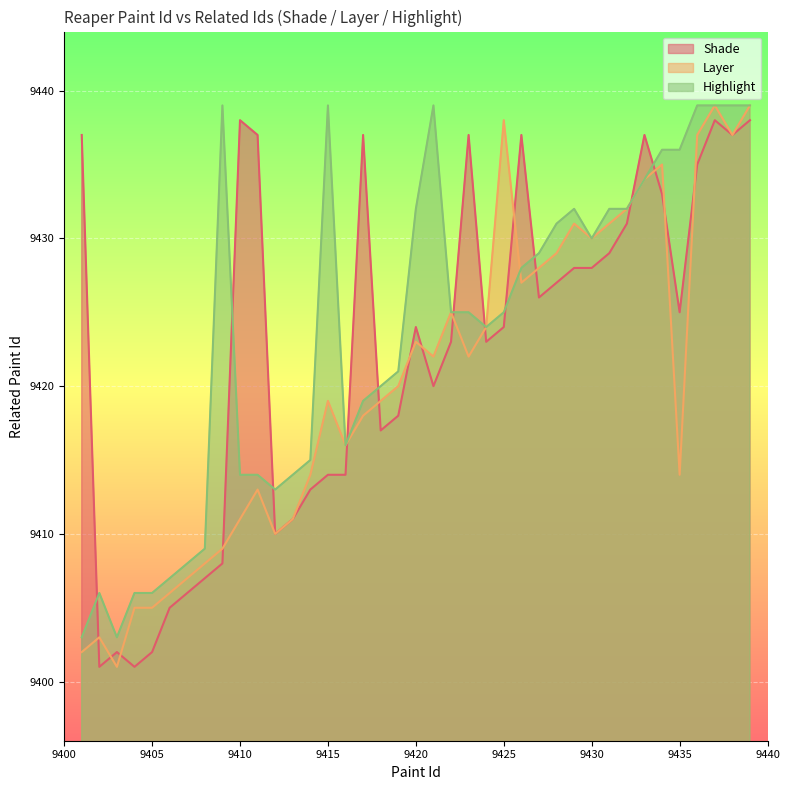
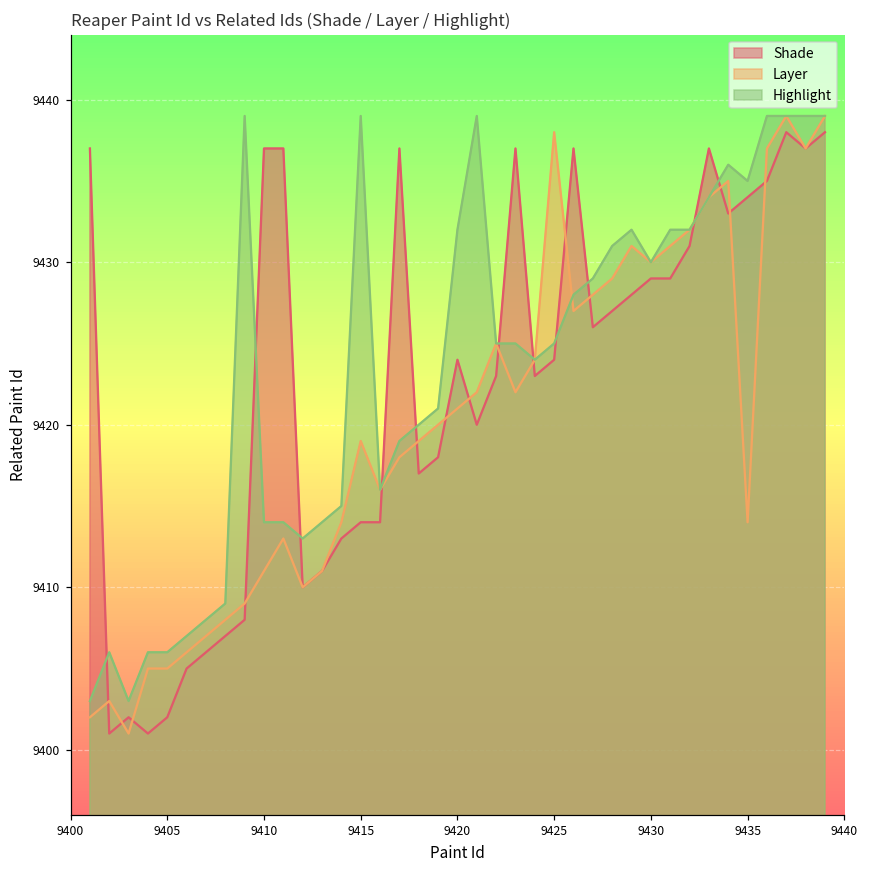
  {
    "Shade": {
      "9405": 9402,
-     "9410": 9438,
+     "9410": 9437,
      "9415": 9414,
      "9420": 9424,
      "9425": 9424,
-     "9430": 9428,
-     "9435": 9425
+     "9430": 9429,
+     "9435": 9434
    },
    "Layer": {
      "9405": 9405,
      "9410": 9411,
      "9415": 9419,
-     "9420": 9423,
+     "9420": 9421,
      "9425": 9438,
      "9435": 9414
    },
    "Highlight": {
      "9405": 9406,
      "9410": 9414,
      "9415": 9439,
      "9420": 9432,
      "9425": 9425,
-     "9435": 9436
+     "9435": 9435
    }
  }
